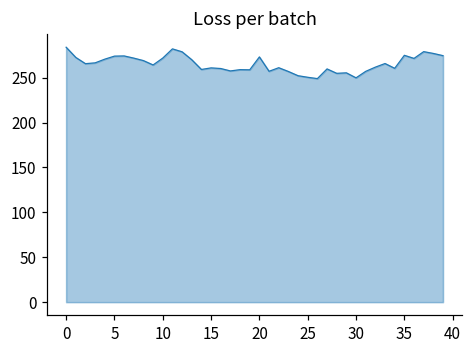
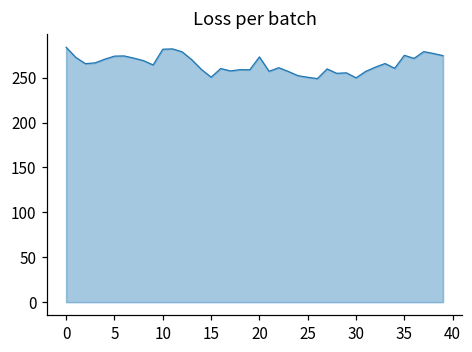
  {
    "0": 280,
    "5": 270,
-   "10": 270,
-   "15": 260,
+   "10": 280,
+   "15": 250,
    "20": 270,
    "25": 250,
    "30": 250,
    "35": 270
  }
